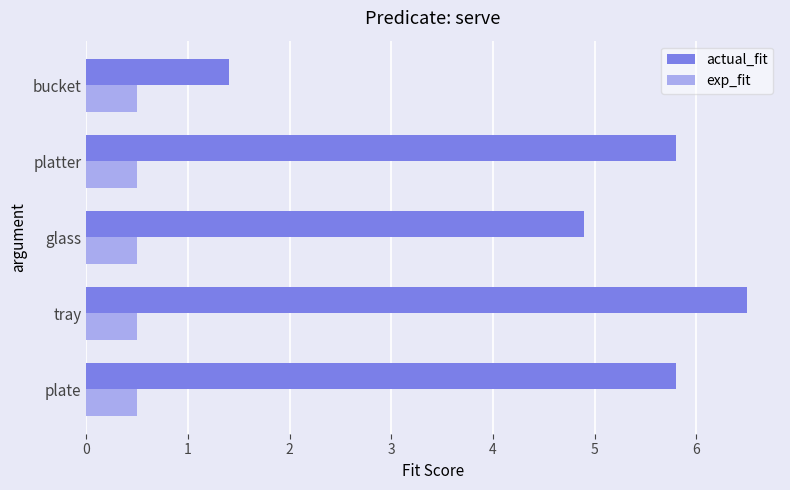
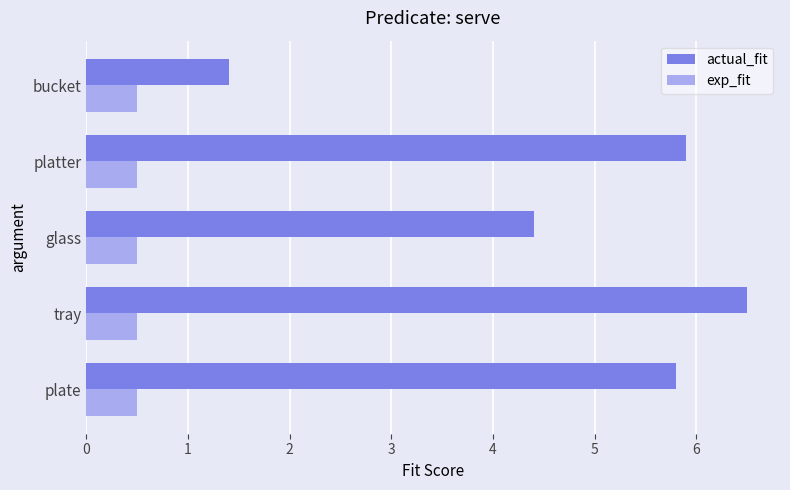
  {
    "actual_fit": {
      "bucket": 1.4,
-     "platter": 5.8,
-     "glass": 4.9,
+     "platter": 5.9,
+     "glass": 4.4,
      "tray": 6.5,
      "plate": 5.8
    },
    "exp_fit": {
      "bucket": 0.5,
      "platter": 0.5,
      "glass": 0.5,
      "tray": 0.5,
      "plate": 0.5
    }
  }
